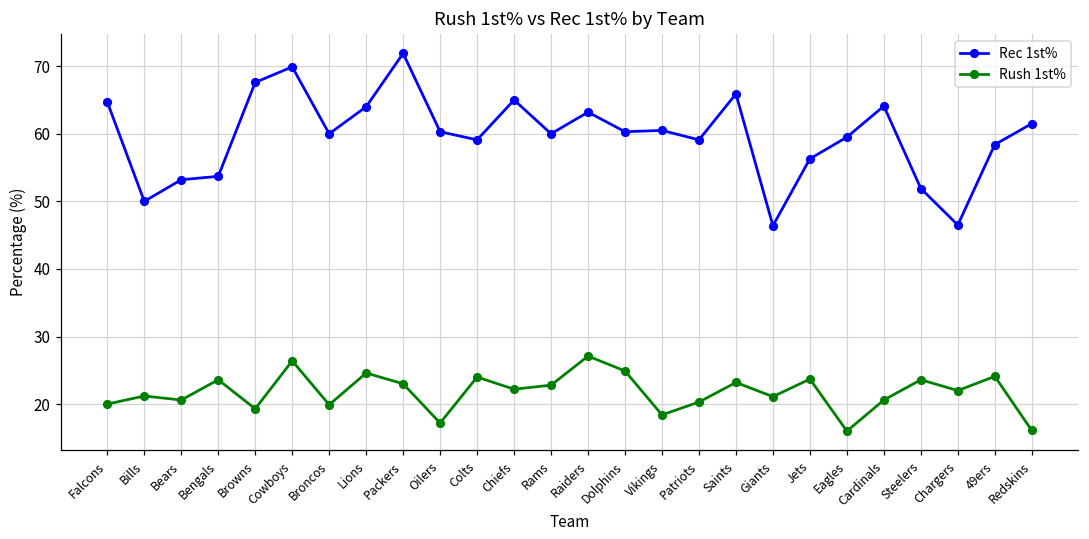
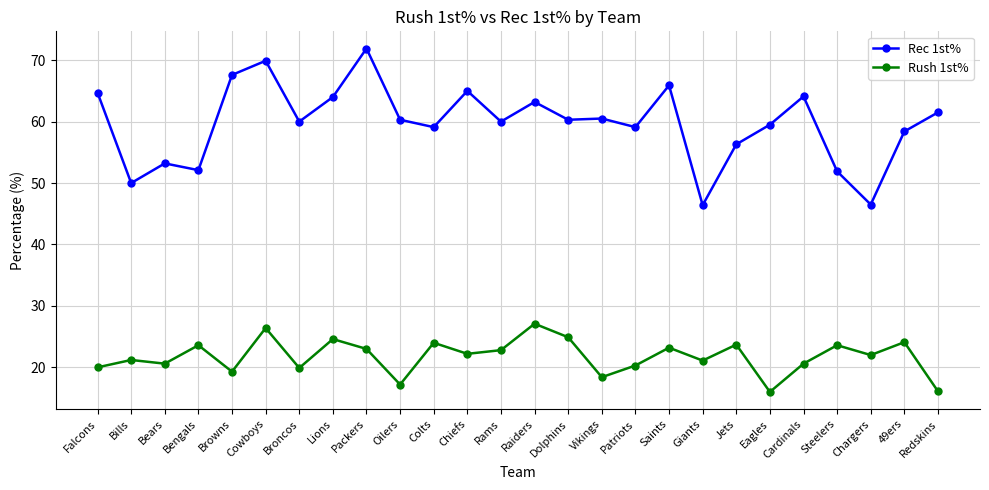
  {
    "Rec 1st%": {
      "Falcons": 65,
      "Bills": 50,
      "Bears": 53,
-     "Bengals": 54,
+     "Bengals": 52,
      "Browns": 68,
      "Cowboys": 70,
      "Broncos": 60,
      "Lions": 64,
      "Packers": 72,
      "Oilers": 60,
      "Colts": 59,
      "Chiefs": 65,
      "Rams": 60,
      "Raiders": 63,
      "Dolphins": 60,
      "Vikings": 61,
      "Patriots": 59,
      "Saints": 66,
      "Giants": 46,
      "Jets": 56,
      "Eagles": 60,
      "Cardinals": 64,
      "Steelers": 52,
      "Chargers": 47,
      "49ers": 58,
      "Redskins": 62
    },
    "Rush 1st%": {
      "Falcons": 20,
      "Bills": 21,
      "Bears": 21,
      "Bengals": 24,
      "Browns": 19,
      "Cowboys": 26,
      "Broncos": 20,
      "Lions": 25,
      "Packers": 23,
      "Oilers": 17,
      "Colts": 24,
      "Chiefs": 22,
      "Rams": 23,
      "Raiders": 27,
      "Dolphins": 25,
      "Vikings": 18,
      "Patriots": 20,
      "Saints": 23,
      "Giants": 21,
      "Jets": 24,
      "Eagles": 16,
      "Cardinals": 21,
      "Steelers": 24,
      "Chargers": 22,
      "49ers": 24,
      "Redskins": 16
    }
  }
